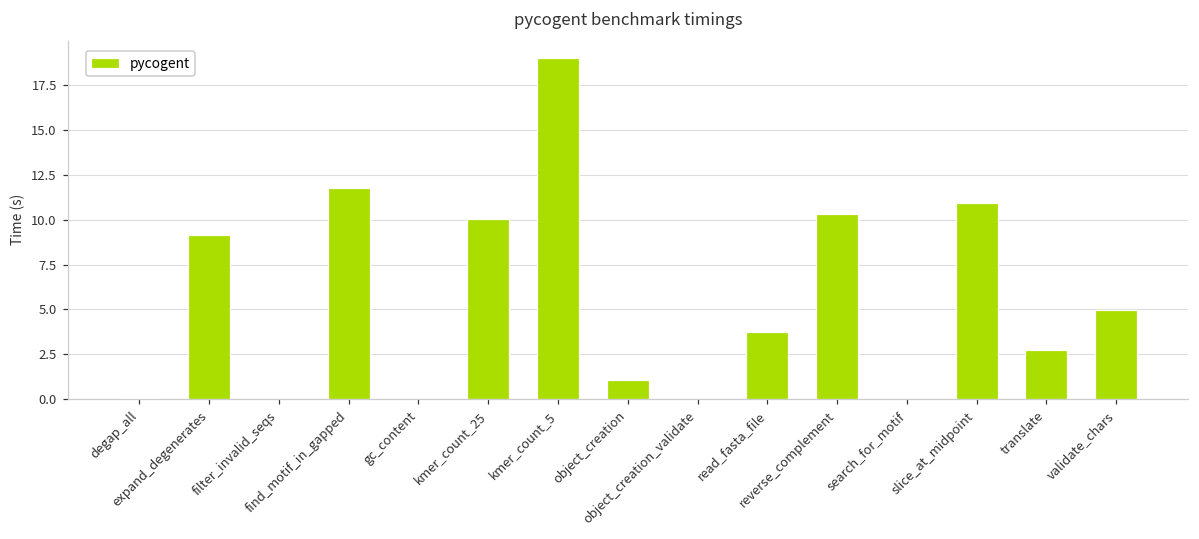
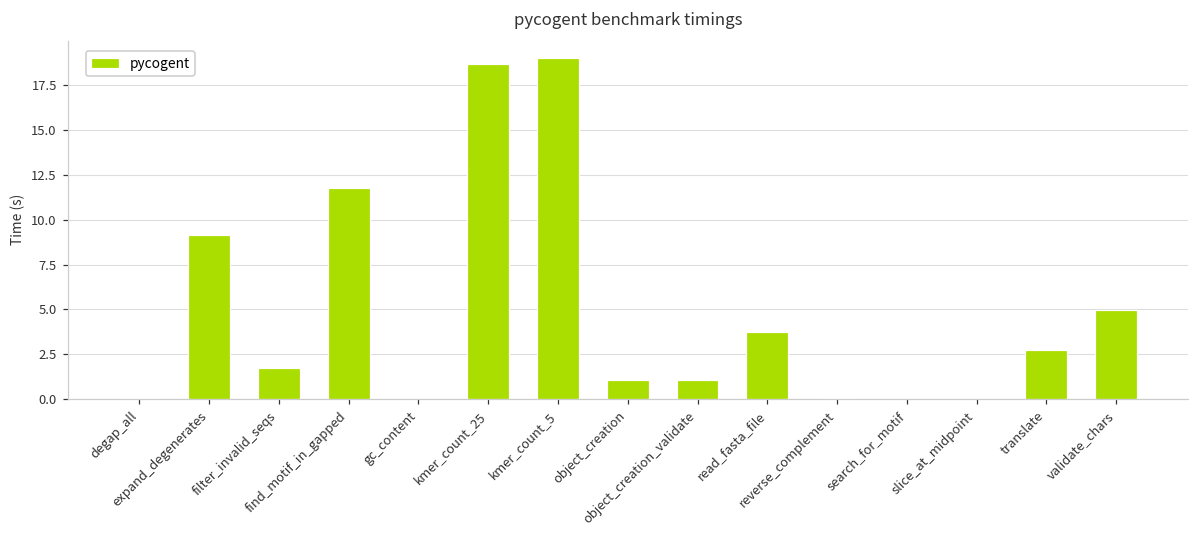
  {
    "expand_degenerates": 9.2,
-   "filter_invalid_seqs": 0.0,
+   "filter_invalid_seqs": 1.7,
    "find_motif_in_gapped": 11.8,
-   "kmer_count_25": 10.0,
+   "kmer_count_25": 18.7,
    "kmer_count_5": 19.0,
    "object_creation": 1.0,
-   "object_creation_validate": 0.0,
+   "object_creation_validate": 1.1,
    "read_fasta_file": 3.8,
-   "reverse_complement": 10.3,
-   "slice_at_midpoint": 10.9,
+   "reverse_complement": 0.1,
+   "slice_at_midpoint": 0.0,
    "translate": 2.7,
    "validate_chars": 4.9
  }
